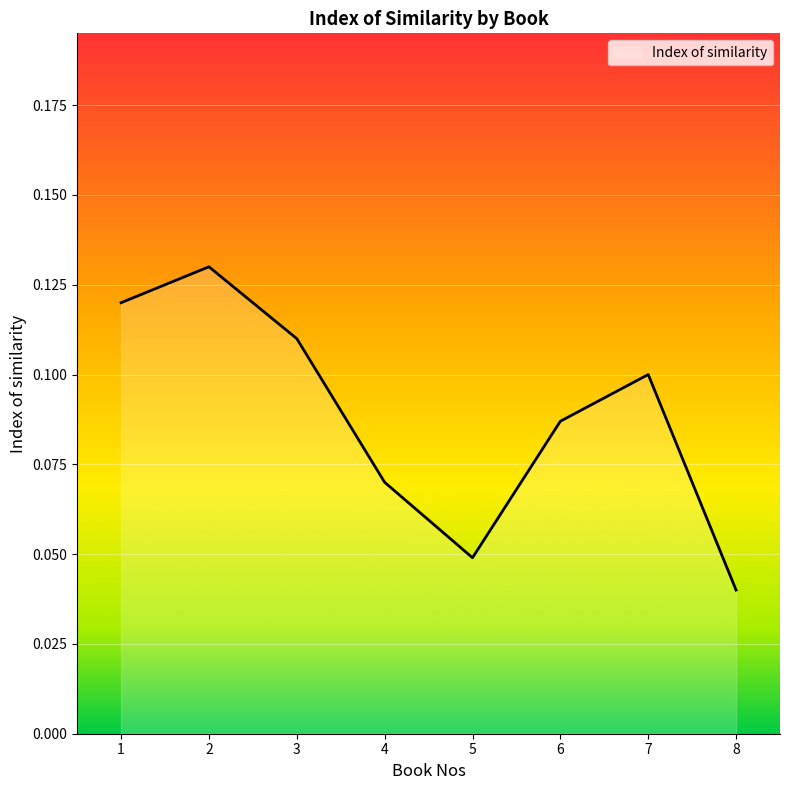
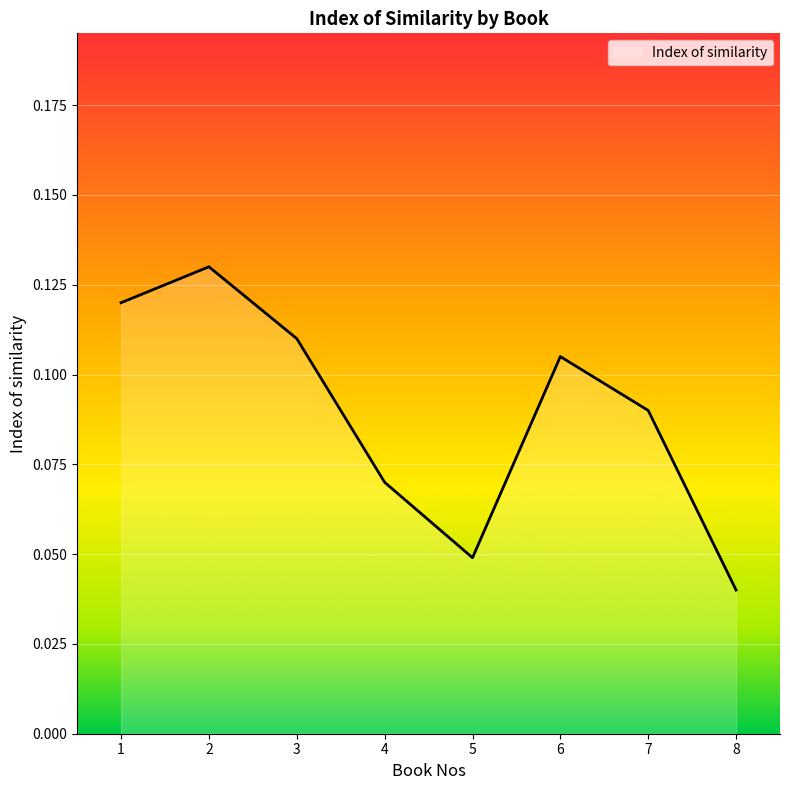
  {
    "1": 0.120,
    "2": 0.130,
    "3": 0.110,
    "4": 0.070,
    "5": 0.049,
-   "6": 0.087,
-   "7": 0.10,
+   "6": 0.105,
+   "7": 0.09,
    "8": 0.040
  }
